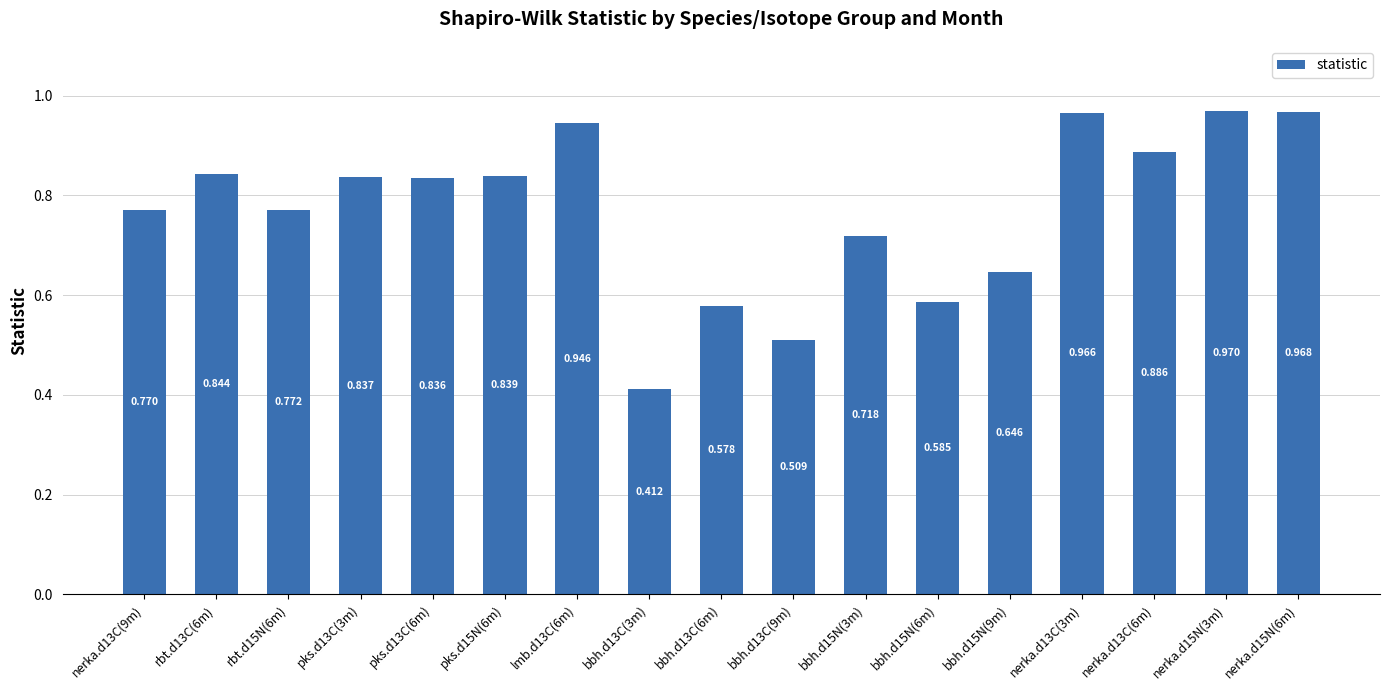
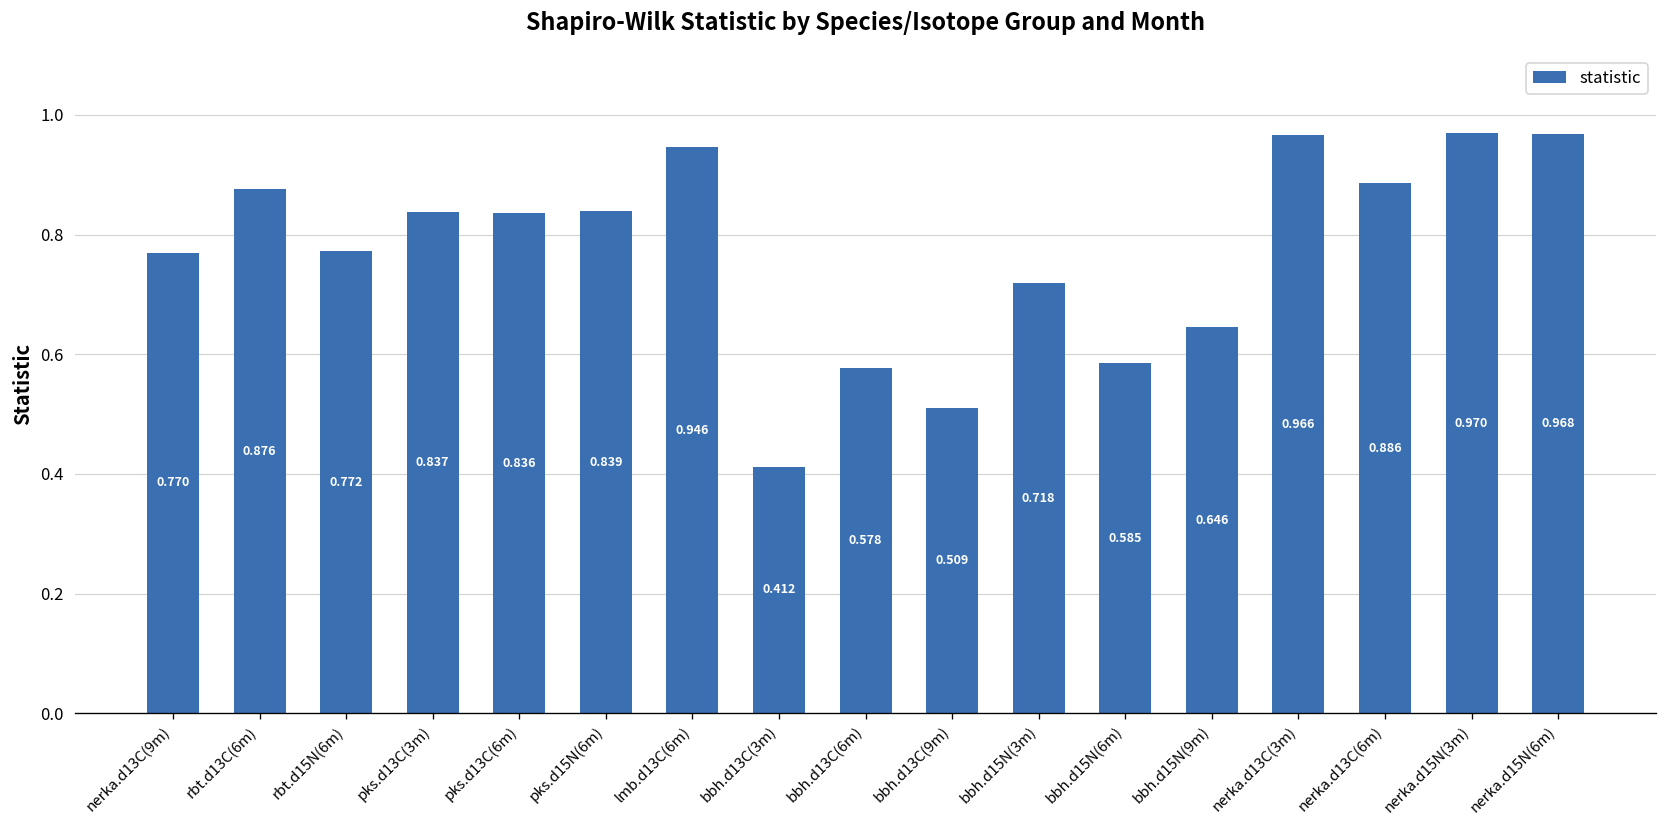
  {
    "nerka.d13C(9m)": 0.770,
-   "rbt.d13C(6m)": 0.844,
+   "rbt.d13C(6m)": 0.876,
    "rbt.d15N(6m)": 0.772,
    "pks.d13C(3m)": 0.837,
    "pks.d13C(6m)": 0.836,
    "pks.d15N(6m)": 0.839,
    "lmb.d13C(6m)": 0.946,
    "bbh.d13C(3m)": 0.412,
    "bbh.d13C(6m)": 0.578,
    "bbh.d13C(9m)": 0.509,
    "bbh.d15N(3m)": 0.718,
    "bbh.d15N(6m)": 0.585,
    "bbh.d15N(9m)": 0.646,
    "nerka.d13C(3m)": 0.966,
    "nerka.d13C(6m)": 0.886,
    "nerka.d15N(3m)": 0.970,
    "nerka.d15N(6m)": 0.968
  }
